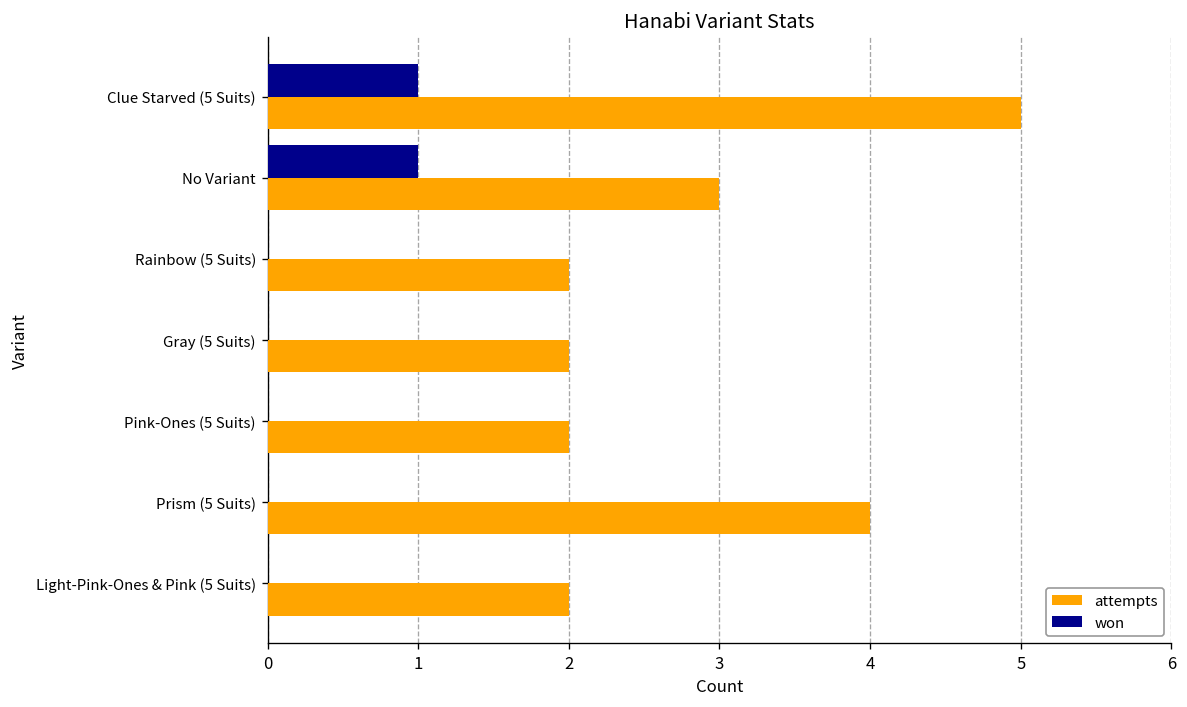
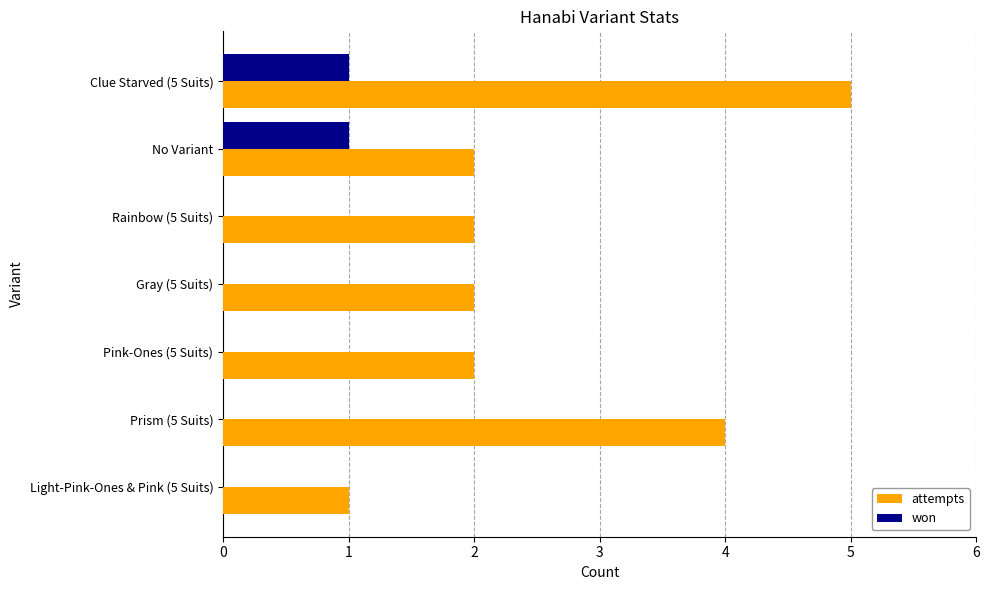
  {
    "attempts": {
      "Clue Starved (5 Suits)": 5,
-     "No Variant": 3,
+     "No Variant": 2,
      "Rainbow (5 Suits)": 2,
      "Gray (5 Suits)": 2,
      "Pink-Ones (5 Suits)": 2,
      "Prism (5 Suits)": 4,
-     "Light-Pink-Ones & Pink (5 Suits)": 2
+     "Light-Pink-Ones & Pink (5 Suits)": 1
    },
    "won": {
      "Clue Starved (5 Suits)": 1,
      "No Variant": 1,
      "Rainbow (5 Suits)": 0,
      "Gray (5 Suits)": 0,
      "Pink-Ones (5 Suits)": 0,
      "Prism (5 Suits)": 0,
      "Light-Pink-Ones & Pink (5 Suits)": 0
    }
  }
